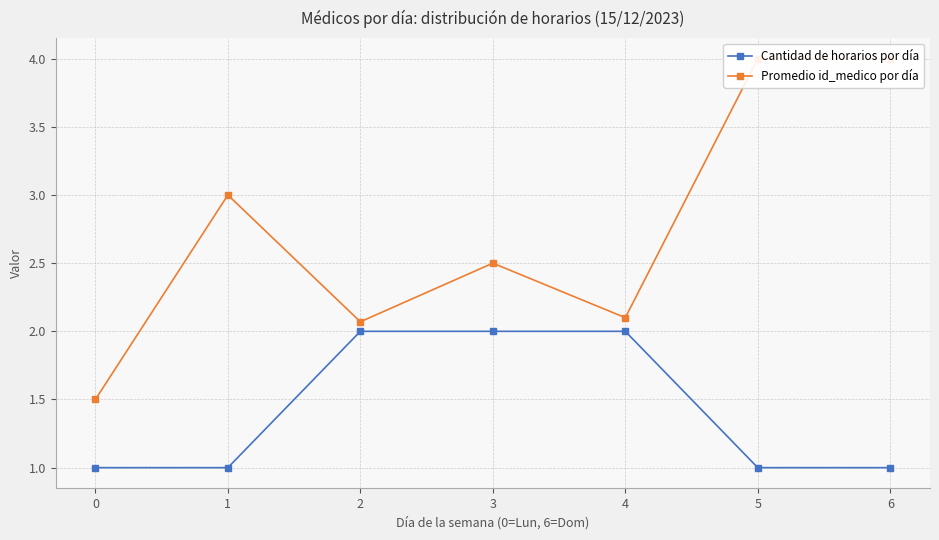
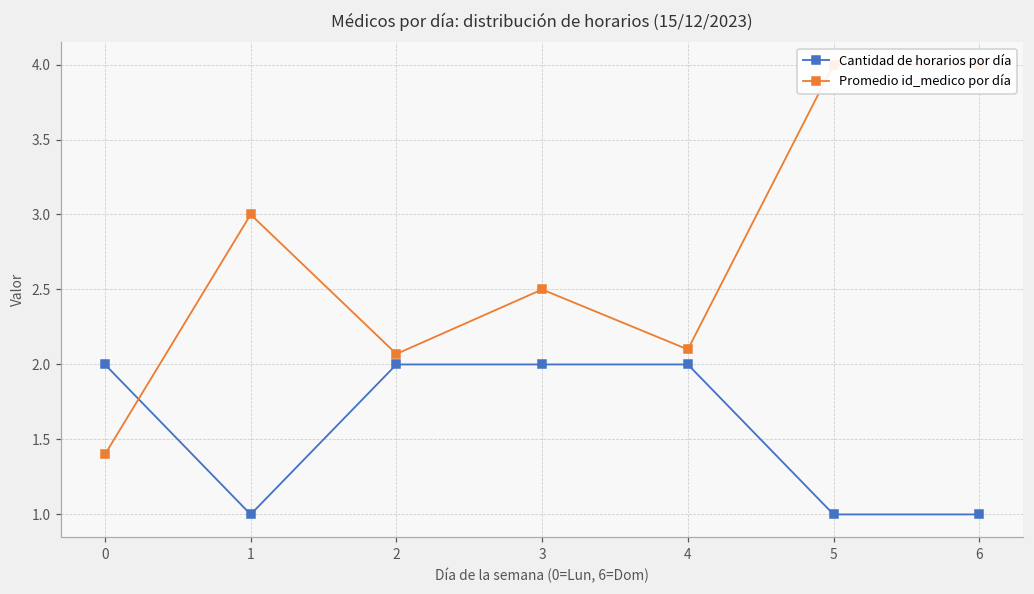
  {
    "Cantidad de horarios por día": {
-     "0": 1,
+     "0": 2,
      "1": 1,
      "2": 2,
      "3": 2,
      "4": 2,
      "5": 1,
      "6": 1
    },
    "Promedio id_medico por día": {
-     "0": 1.5,
+     "0": 1.4,
      "1": 3.0,
      "2": 2.07,
      "3": 2.5,
      "4": 2.1
    }
  }
